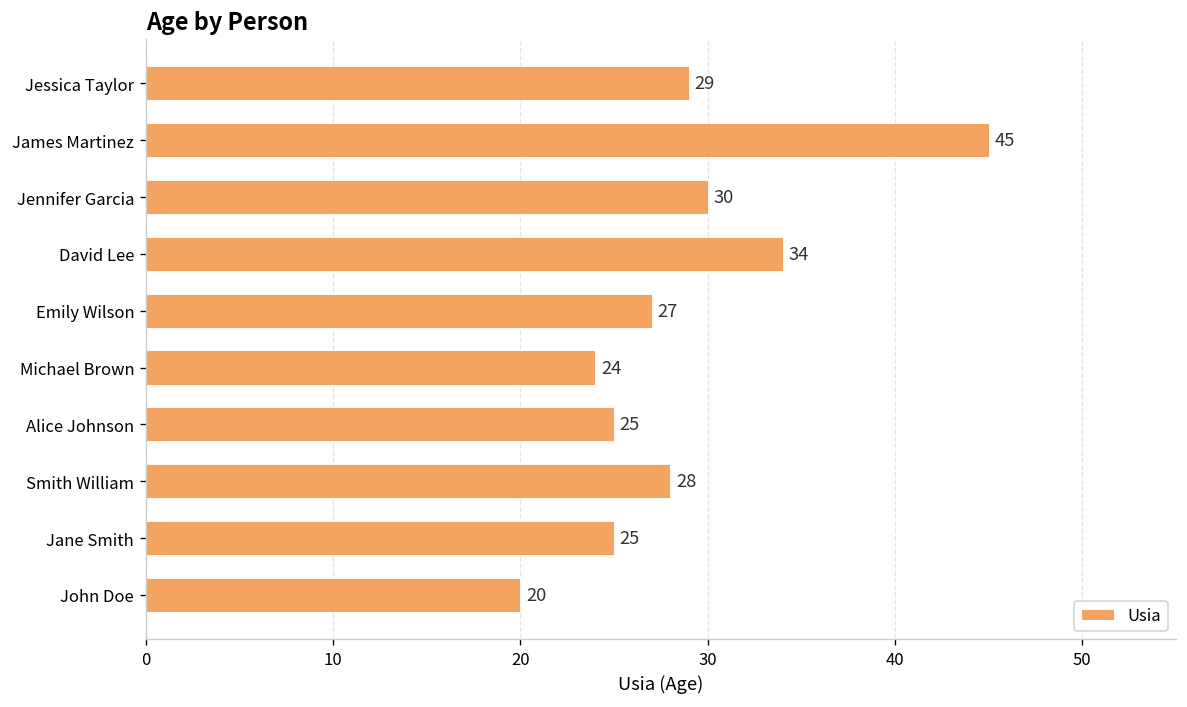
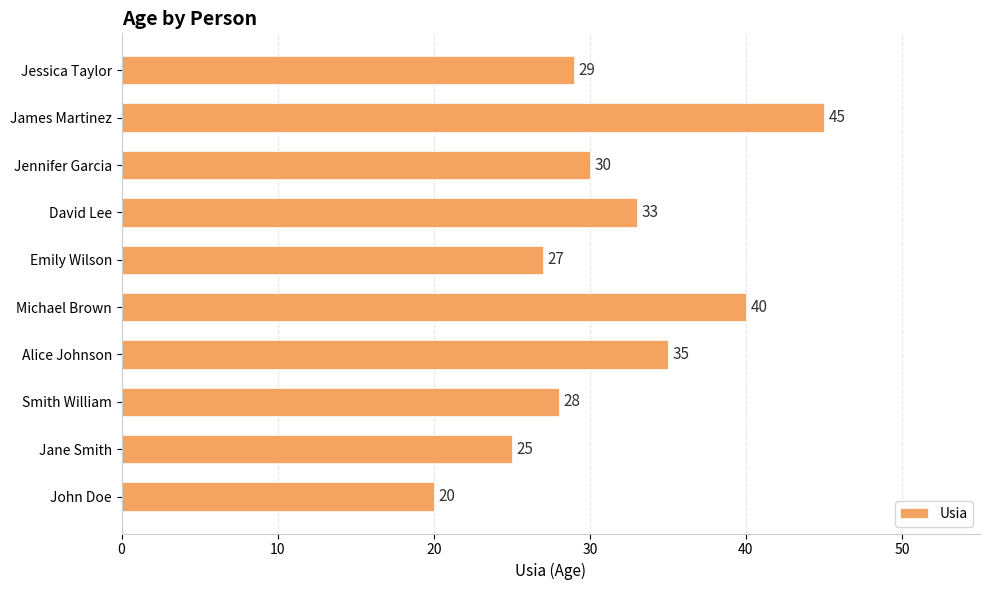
  {
    "Jessica Taylor": 29,
    "James Martinez": 45,
    "Jennifer Garcia": 30,
-   "David Lee": 34,
+   "David Lee": 33,
    "Emily Wilson": 27,
-   "Michael Brown": 24,
-   "Alice Johnson": 25,
+   "Michael Brown": 40,
+   "Alice Johnson": 35,
    "Smith William": 28,
    "Jane Smith": 25,
    "John Doe": 20
  }
